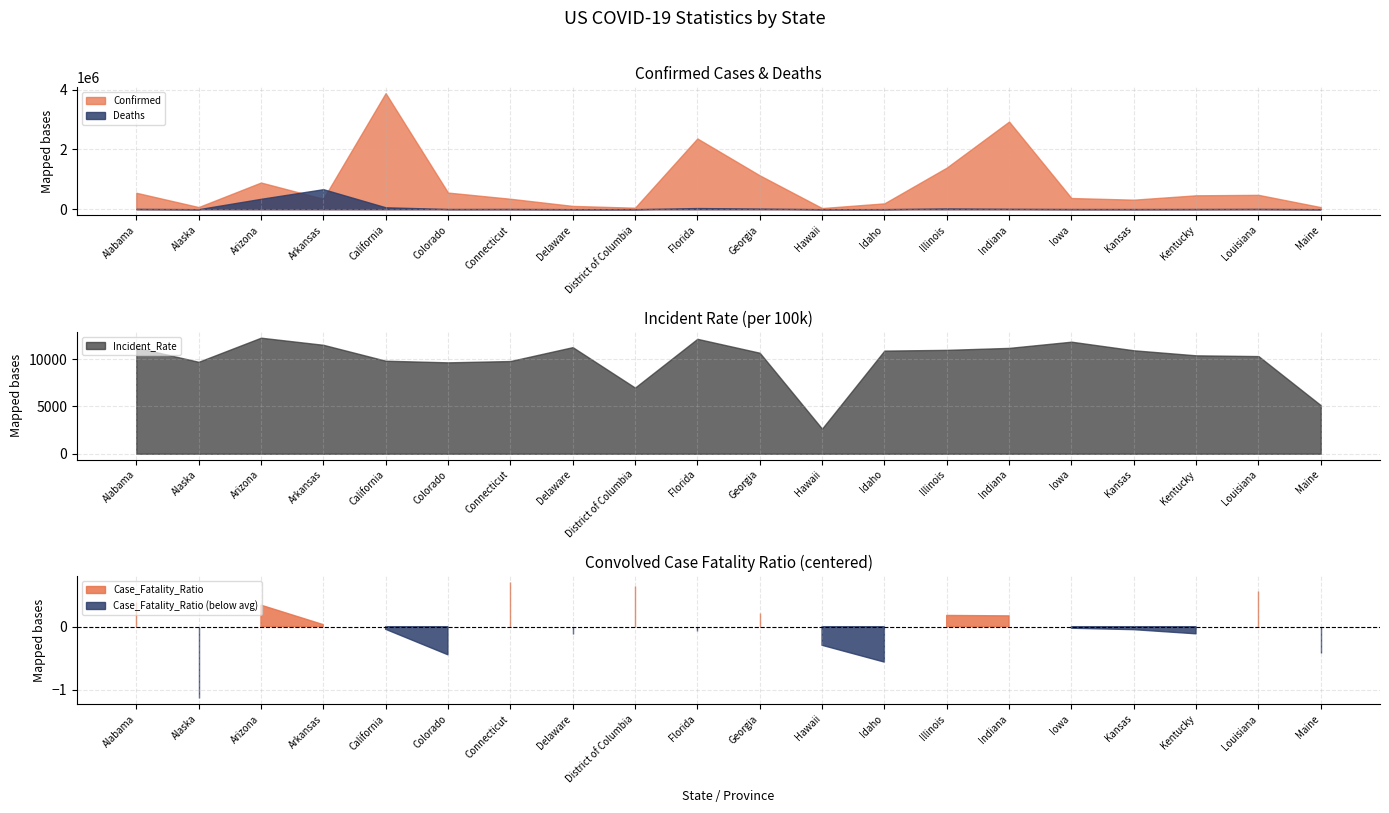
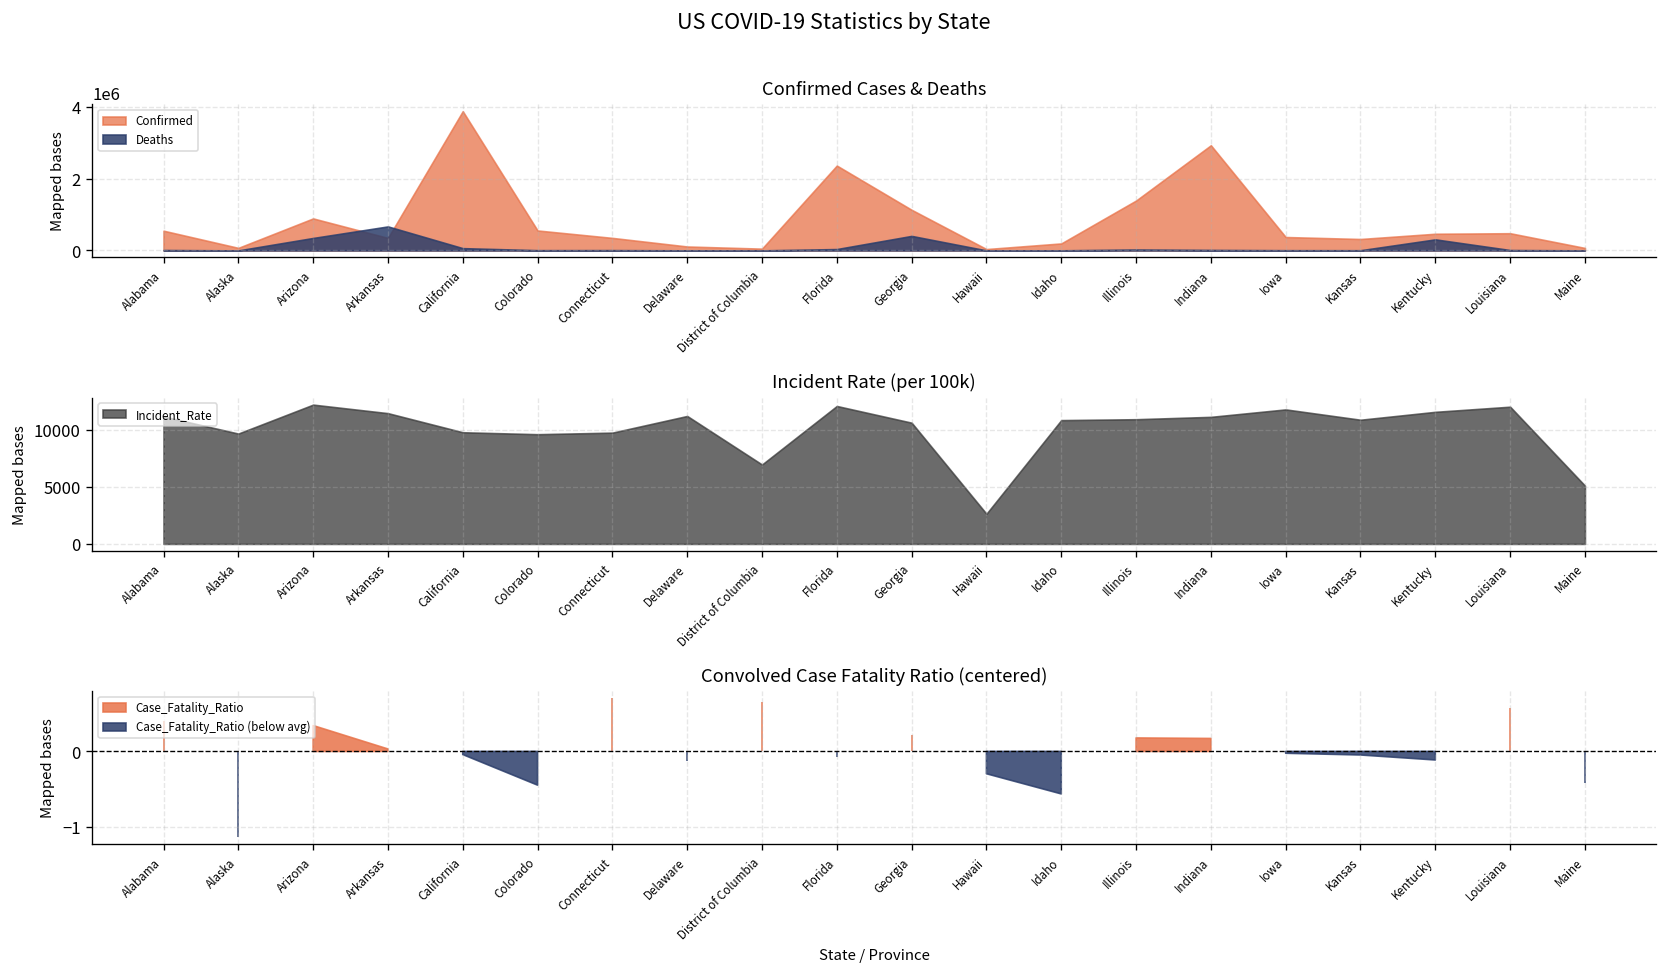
  {
    "Confirmed Cases & Deaths": {
      "Confirmed": {
        "Alabama": 500000,
        "Arizona": 900000,
        "Arkansas": 300000,
        "California": 3900000,
        "Colorado": 600000,
        "Connecticut": 300000,
        "Delaware": 100000,
        "Florida": 2400000,
        "Georgia": 1100000,
        "Idaho": 200000,
        "Illinois": 1400000,
        "Indiana": 2900000,
        "Iowa": 400000,
        "Kansas": 300000,
        "Kentucky": 500000,
        "Louisiana": 500000
      },
      "Deaths": {
        "Arizona": 300000,
        "Arkansas": 700000,
-       "Georgia": 0,
-       "Kentucky": 0
+       "Georgia": 400000,
+       "Kentucky": 300000
      }
    },
    "Incident Rate (per 100k)": {
      "Alaska": 10000,
      "Arizona": 12000,
      "Arkansas": 12000,
      "California": 10000,
      "Colorado": 10000,
      "Connecticut": 10000,
      "Delaware": 11000,
      "District of Columbia": 7000,
      "Florida": 12000,
      "Georgia": 11000,
      "Hawaii": 3000,
      "Idaho": 11000,
      "Illinois": 11000,
      "Indiana": 11000,
      "Iowa": 12000,
      "Kansas": 11000,
-     "Kentucky": 10000,
-     "Louisiana": 10000,
+     "Kentucky": 12000,
+     "Louisiana": 12000,
      "Maine": 5000
    }
  }
